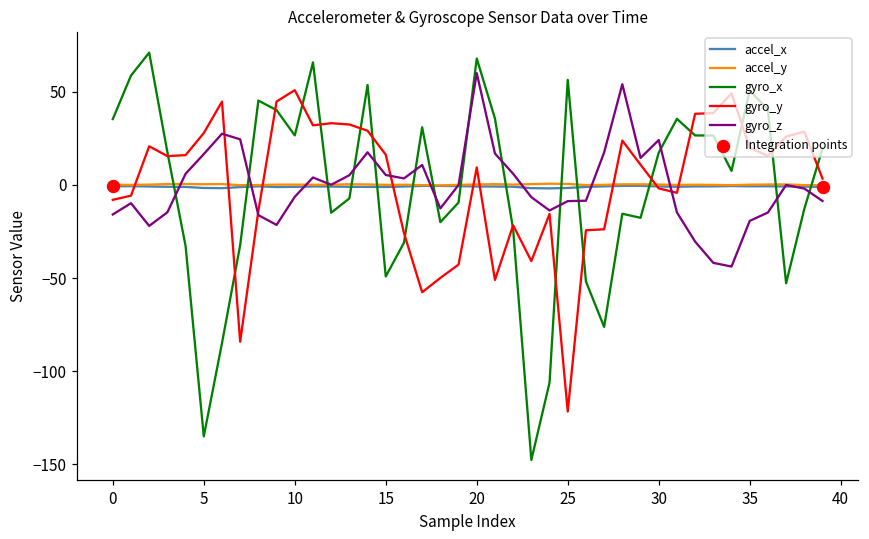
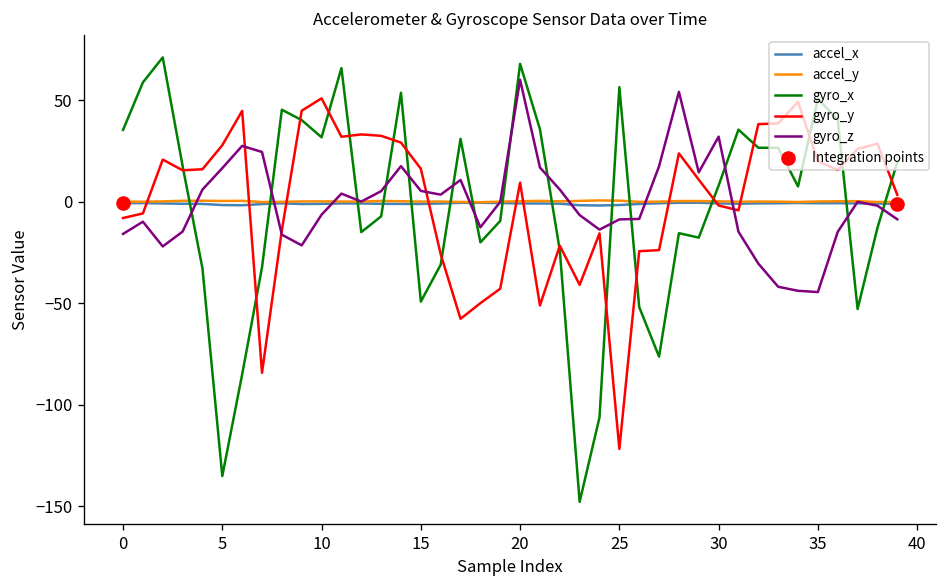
  {
    "accel_x": {
      "5": -2,
      "25": -2
    },
    "accel_y": {
      "5": 0,
      "25": 1
    },
    "gyro_x": {
      "0": 35,
      "5": -135,
-     "10": 27,
+     "10": 32,
      "15": -49,
      "20": 68,
      "25": 56,
-     "30": 17
+     "30": 8
    },
    "gyro_z": {
      "0": -16,
      "5": 17,
      "10": -6,
      "15": 5,
      "20": 60,
      "25": -9,
-     "30": 24,
-     "35": -19
+     "30": 32,
+     "35": -44
    }
  }
